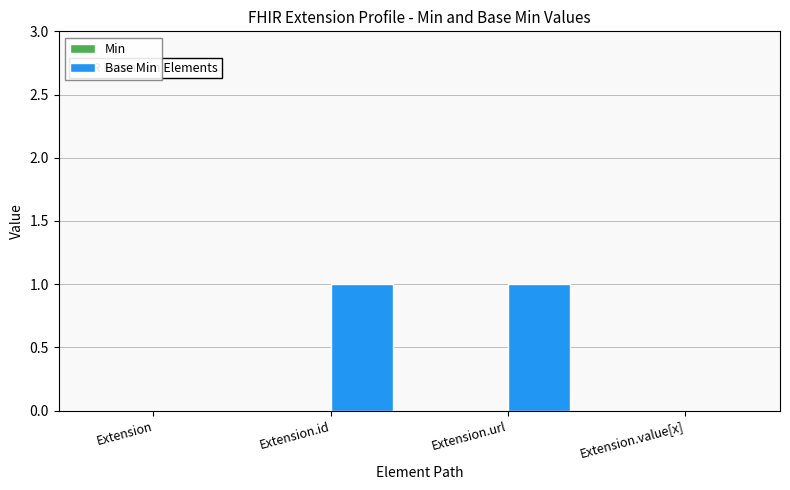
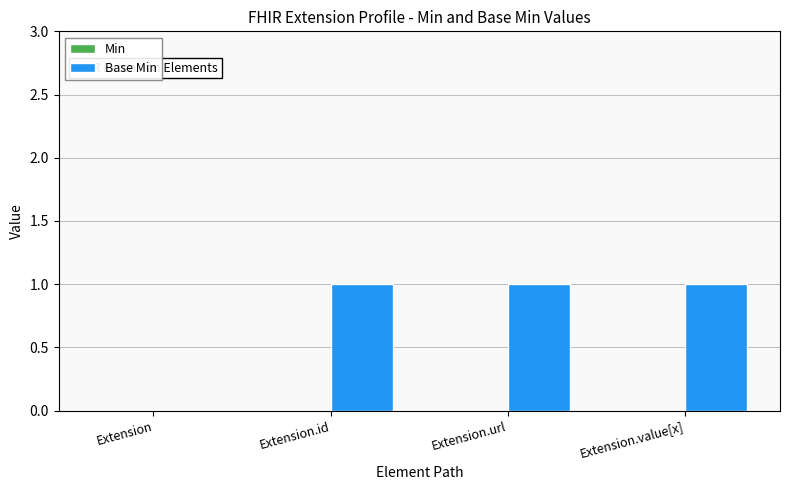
  {
    "Min": {
      "Extension": 0,
      "Extension.id": 0,
      "Extension.url": 0,
      "Extension.value[x]": 0
    },
    "Base Min": {
      "Extension": 0,
      "Extension.id": 1,
      "Extension.url": 1,
-     "Extension.value[x]": 0
+     "Extension.value[x]": 1
    }
  }
